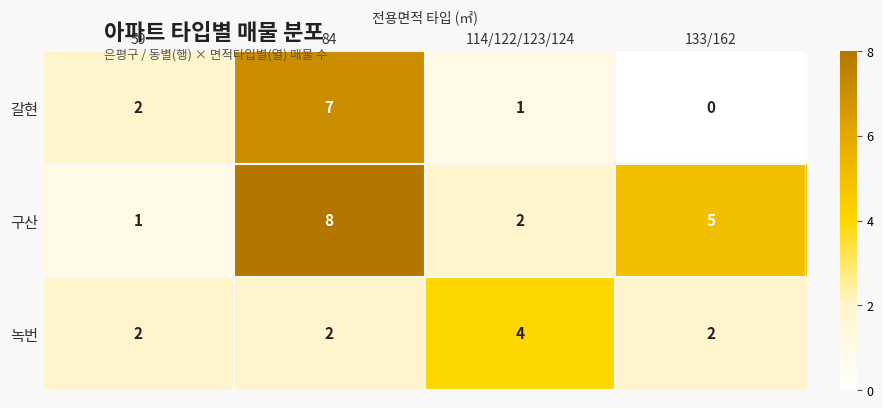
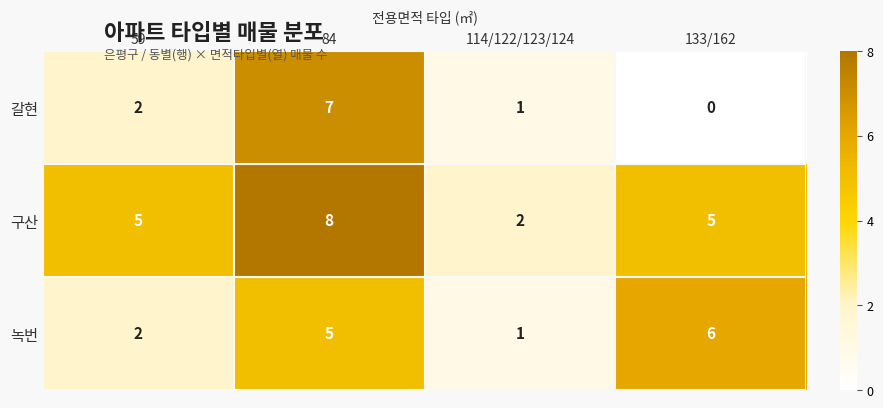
  {
    "갈현": {
      "59": 2,
      "84": 7,
      "114/122/123/124": 1,
      "133/162": 0
    },
    "구산": {
-     "59": 1,
+     "59": 5,
      "84": 8,
      "114/122/123/124": 2,
      "133/162": 5
    },
    "녹번": {
      "59": 2,
-     "84": 2,
-     "114/122/123/124": 4,
-     "133/162": 2
+     "84": 5,
+     "114/122/123/124": 1,
+     "133/162": 6
    }
  }
